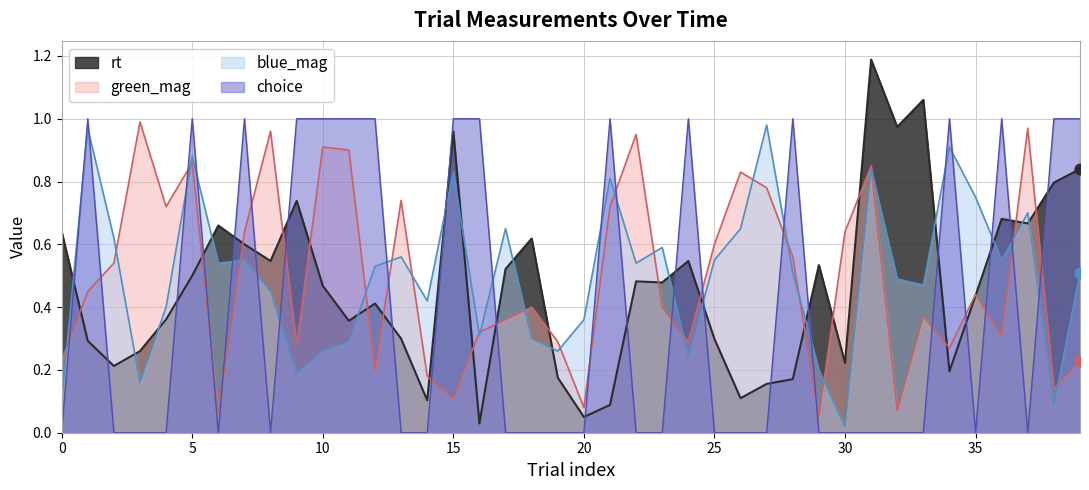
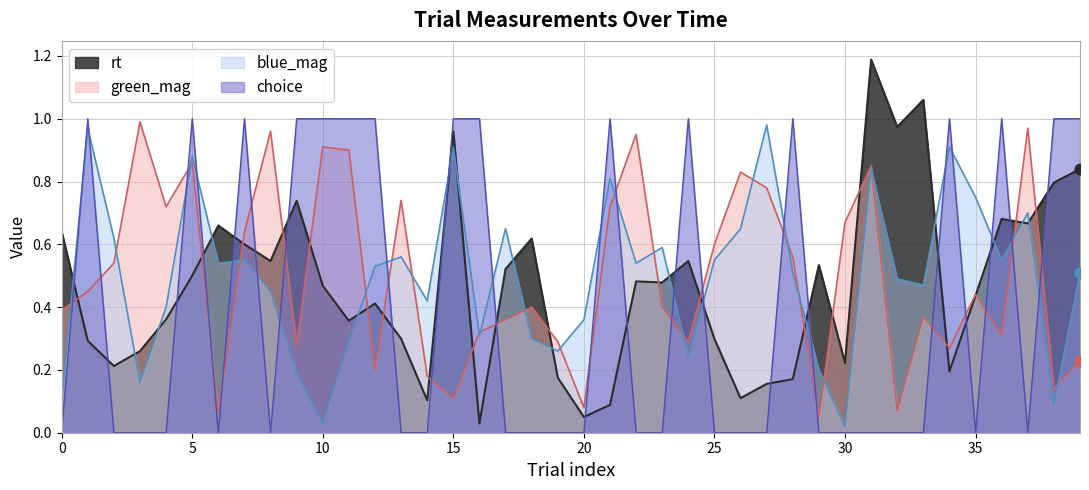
  {
    "green_mag": {
-     "0": 0.23,
+     "0": 0.39,
      "5": 0.86,
      "10": 0.91,
      "15": 0.11,
      "20": 0.08,
      "25": 0.60,
-     "30": 0.64
+     "30": 0.67
    },
    "blue_mag": {
      "0": 0.10,
      "5": 0.88,
-     "10": 0.26,
-     "15": 0.83,
+     "10": 0.03,
+     "15": 0.91,
      "20": 0.36,
      "25": 0.55,
      "30": 0.02,
      "35": 0.75
    }
  }
